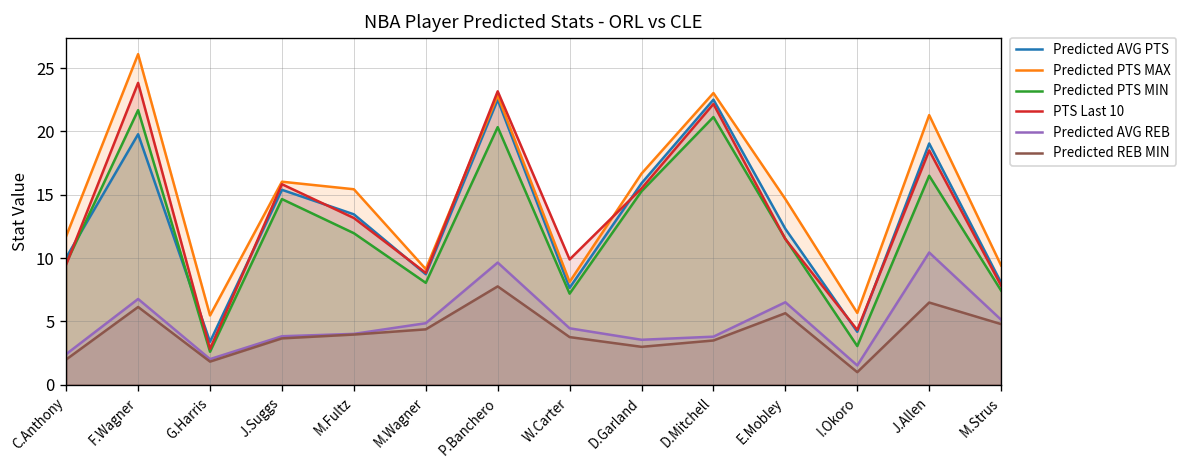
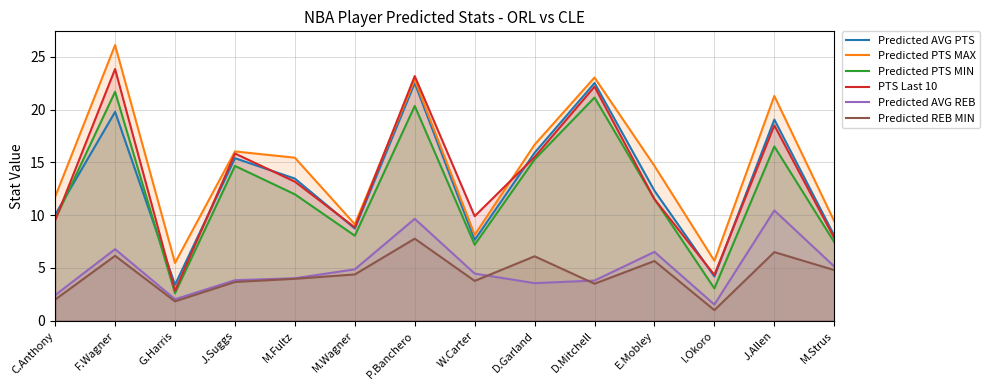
  {
    "Predicted AVG PTS": {
      "C.Anthony": 10.0,
      "F.Wagner": 19.8,
      "G.Harris": 3.4,
      "J.Suggs": 15.4,
      "M.Fultz": 13.5,
      "P.Banchero": 22.5,
      "W.Carter": 7.7,
      "D.Garland": 15.9,
      "D.Mitchell": 22.5,
      "E.Mobley": 12.3,
      "J.Allen": 19.0
    },
    "Predicted PTS MAX": {
      "C.Anthony": 11.7,
      "F.Wagner": 26.1,
      "G.Harris": 5.5,
      "M.Fultz": 15.4,
      "M.Wagner": 9.1,
      "P.Banchero": 22.8,
      "W.Carter": 8.1,
      "D.Garland": 16.7,
      "D.Mitchell": 23.0,
      "E.Mobley": 14.7,
      "I.Okoro": 5.7,
      "J.Allen": 21.3,
      "M.Strus": 9.4
    },
    "Predicted PTS MIN": {
      "F.Wagner": 21.7,
      "J.Suggs": 14.7,
      "M.Fultz": 12.0,
      "M.Wagner": 8.1,
      "P.Banchero": 20.3,
      "W.Carter": 7.2,
      "D.Mitchell": 21.1,
      "I.Okoro": 3.1,
      "J.Allen": 16.5,
      "M.Strus": 7.4
    },
    "PTS Last 10": {
      "F.Wagner": 23.8,
      "M.Fultz": 13.2,
      "P.Banchero": 23.2,
      "W.Carter": 9.9,
      "D.Mitchell": 22.2,
      "J.Allen": 18.5
    },
    "Predicted AVG REB": {
      "C.Anthony": 2.4,
      "F.Wagner": 6.8,
      "M.Wagner": 4.9,
      "P.Banchero": 9.6,
      "W.Carter": 4.5,
      "D.Garland": 3.6,
      "D.Mitchell": 3.8,
      "E.Mobley": 6.5,
      "I.Okoro": 1.5,
      "J.Allen": 10.4,
      "M.Strus": 5.1
    },
    "Predicted REB MIN": {
      "C.Anthony": 2.0,
      "F.Wagner": 6.1,
      "M.Wagner": 4.4,
      "P.Banchero": 7.8,
      "W.Carter": 3.8,
-     "D.Garland": 3.0,
+     "D.Garland": 6.1,
      "D.Mitchell": 3.5,
      "E.Mobley": 5.7,
      "I.Okoro": 1.0,
      "J.Allen": 6.5,
      "M.Strus": 4.8
    }
  }
